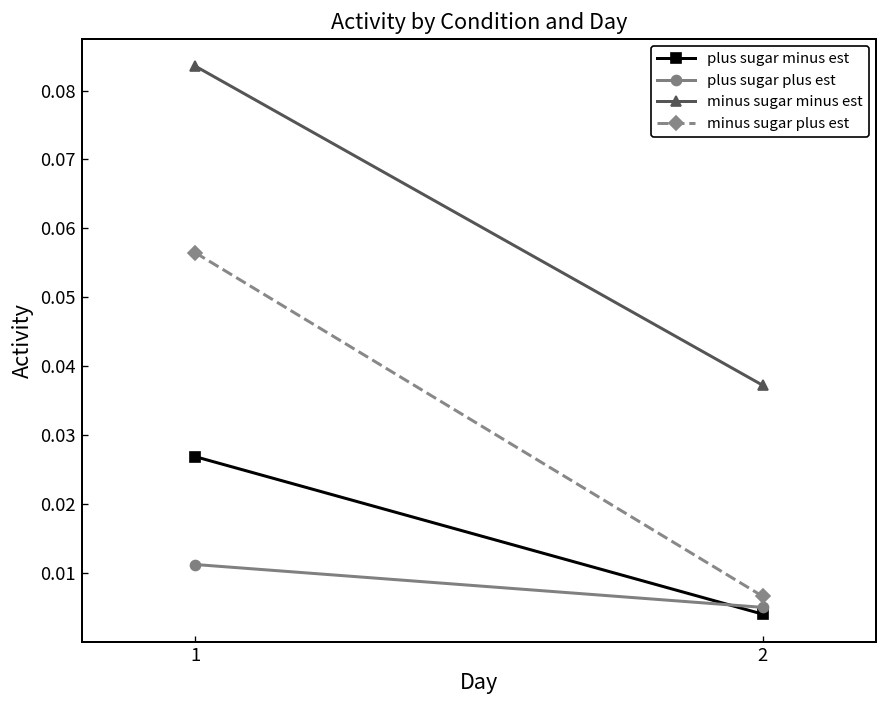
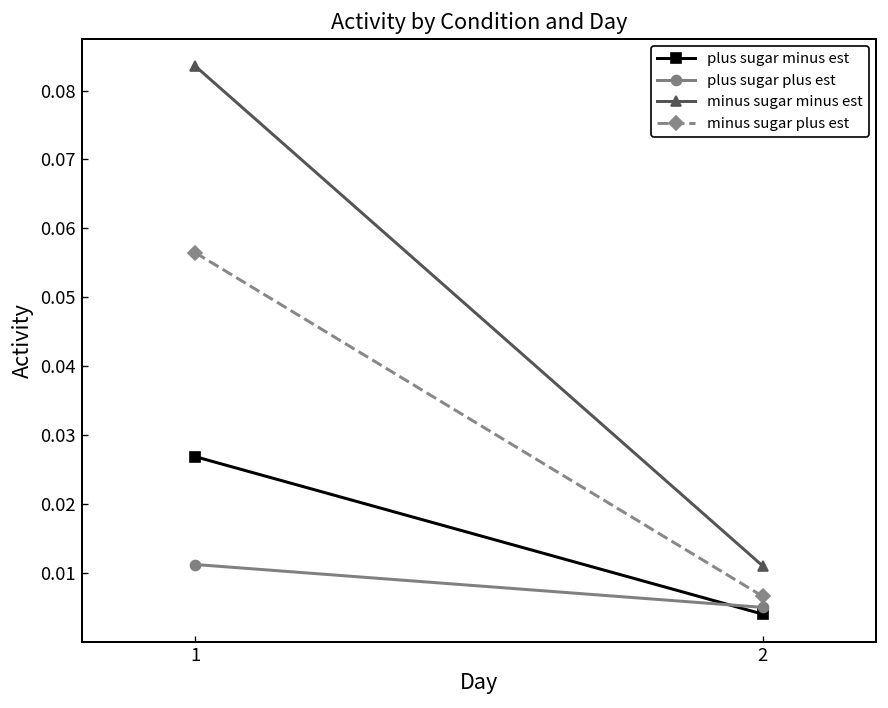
  {
    "plus sugar minus est": {
      "1": 0.027,
      "2": 0.004
    },
    "minus sugar minus est": {
      "1": 0.084,
-     "2": 0.037
+     "2": 0.011
    }
  }
